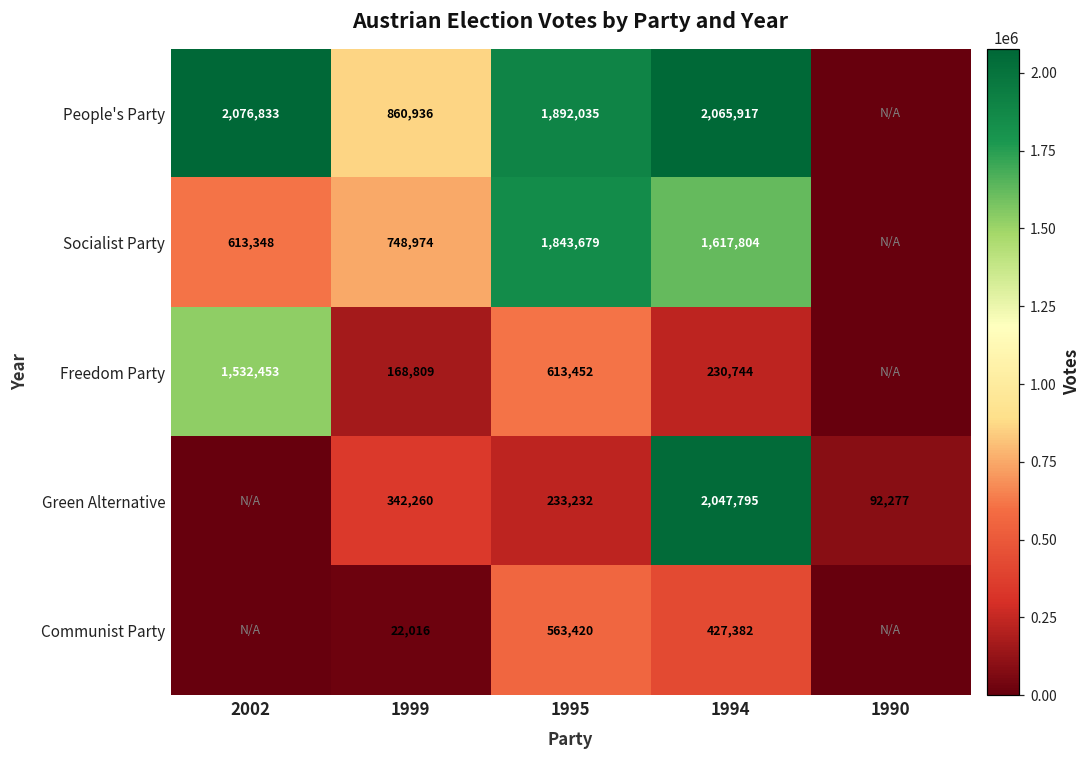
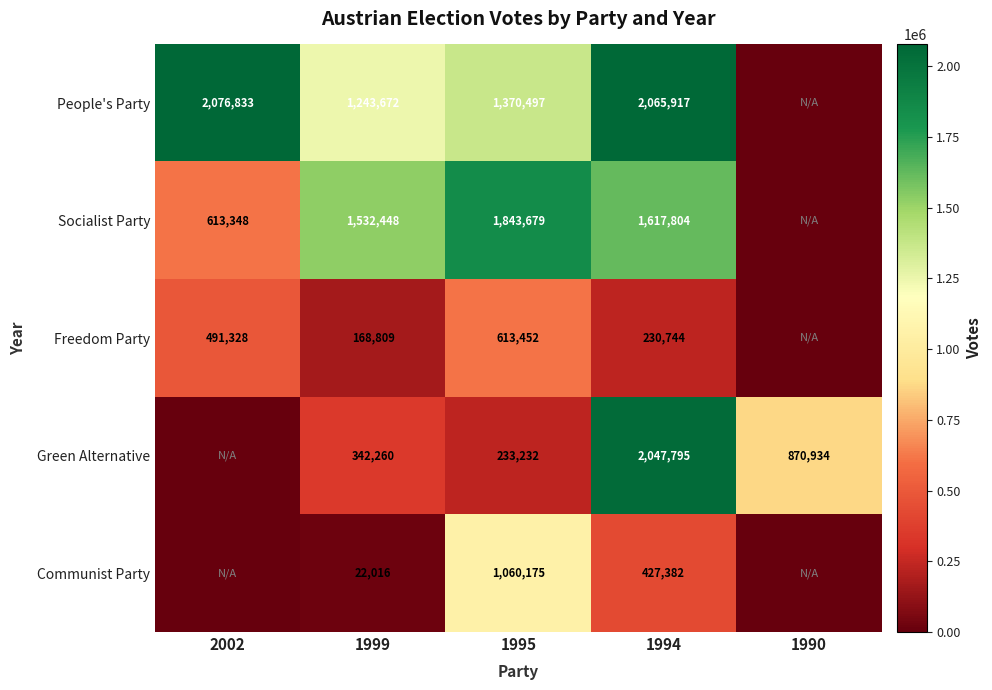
  {
    "People's Party": {
      "2002": "2,076,833",
-     "1999": "860,936",
-     "1995": "1,892,035",
+     "1999": "1,243,672",
+     "1995": "1,370,497",
      "1994": "2,065,917"
    },
    "Socialist Party": {
      "2002": "613,348",
-     "1999": "748,974",
+     "1999": "1,532,448",
      "1995": "1,843,679",
      "1994": "1,617,804"
    },
    "Freedom Party": {
-     "2002": "1,532,453",
+     "2002": "491,328",
      "1999": "168,809",
      "1995": "613,452",
      "1994": "230,744"
    },
    "Green Alternative": {
      "1999": "342,260",
      "1995": "233,232",
      "1994": "2,047,795",
-     "1990": "92,277"
+     "1990": "870,934"
    },
    "Communist Party": {
      "1999": "22,016",
-     "1995": "563,420",
+     "1995": "1,060,175",
      "1994": "427,382"
    }
  }
